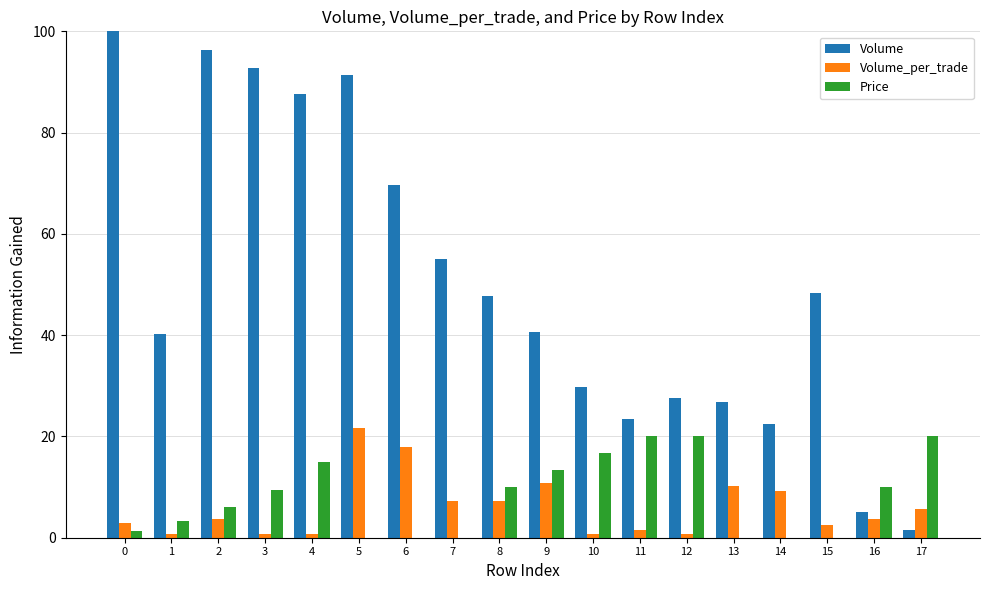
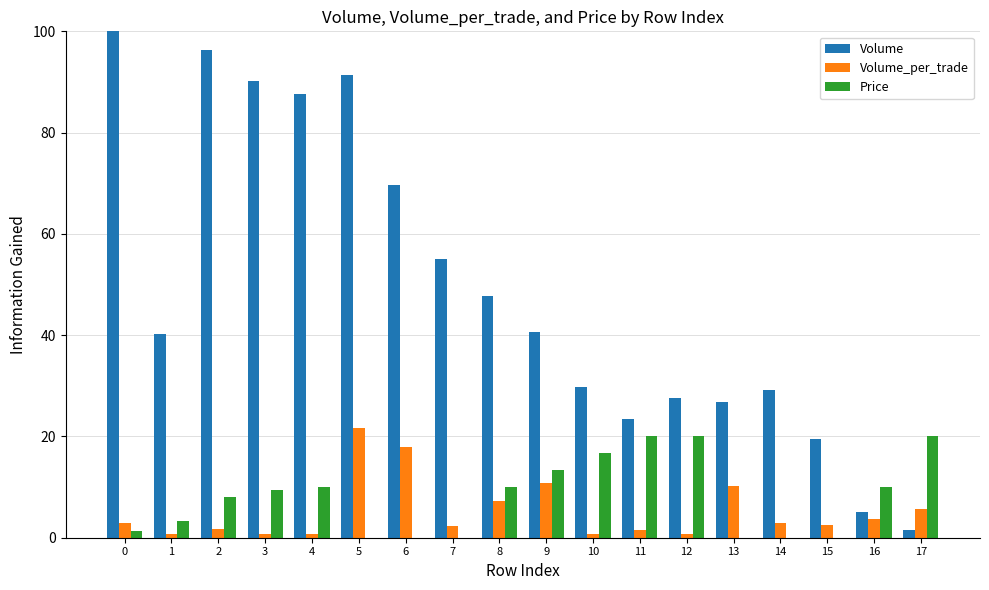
  {
    "Volume": {
      "0": 100,
      "1": 40,
      "2": 96,
-     "3": 93,
+     "3": 90,
      "4": 88,
      "5": 91,
      "6": 70,
      "7": 55,
      "8": 48,
      "9": 41,
      "10": 30,
      "11": 24,
      "12": 28,
      "13": 27,
-     "14": 22,
-     "15": 48,
+     "14": 29,
+     "15": 20,
      "16": 5,
      "17": 1
    },
    "Volume_per_trade": {
      "0": 3,
      "1": 1,
-     "2": 4,
+     "2": 2,
      "3": 1,
      "4": 1,
      "5": 22,
      "6": 18,
-     "7": 7,
+     "7": 2,
      "8": 7,
      "9": 11,
      "10": 1,
      "11": 1,
      "12": 1,
      "13": 10,
-     "14": 9,
+     "14": 3,
      "15": 2,
      "16": 4,
      "17": 6
    },
    "Price": {
      "0": 1,
      "1": 3,
-     "2": 6,
+     "2": 8,
      "3": 9,
-     "4": 15,
+     "4": 10,
      "5": 0,
      "6": 0,
      "7": 0,
      "8": 10,
      "9": 13,
      "10": 17,
      "11": 20,
      "12": 20,
      "13": 0,
      "14": 0,
      "15": 0,
      "16": 10,
      "17": 20
    }
  }
